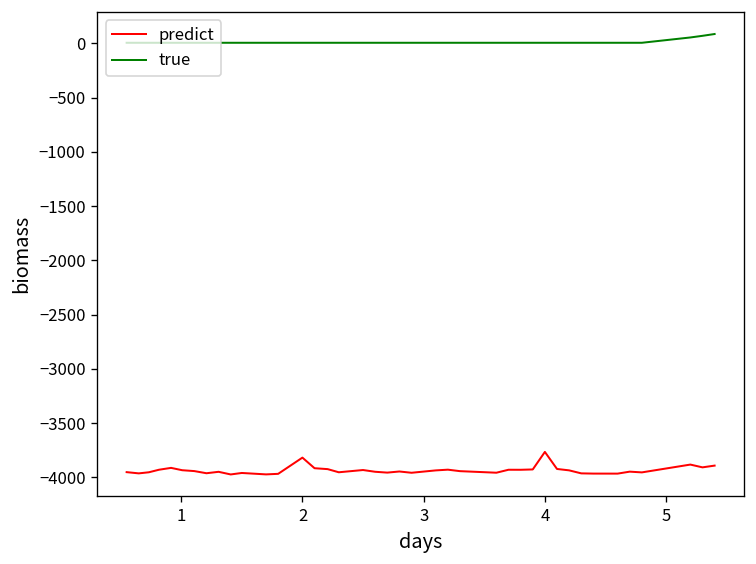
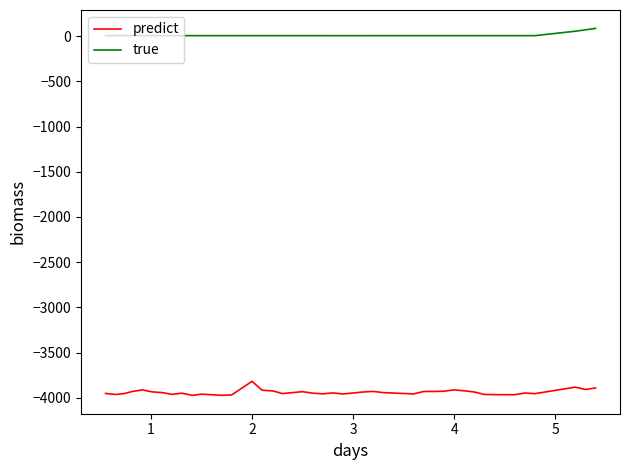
  {
    "predict": {
      "2": -3800,
-     "4": -3800
+     "4": -3900
    },
    "true": {
      "2": 0,
      "4": 0
    }
  }
